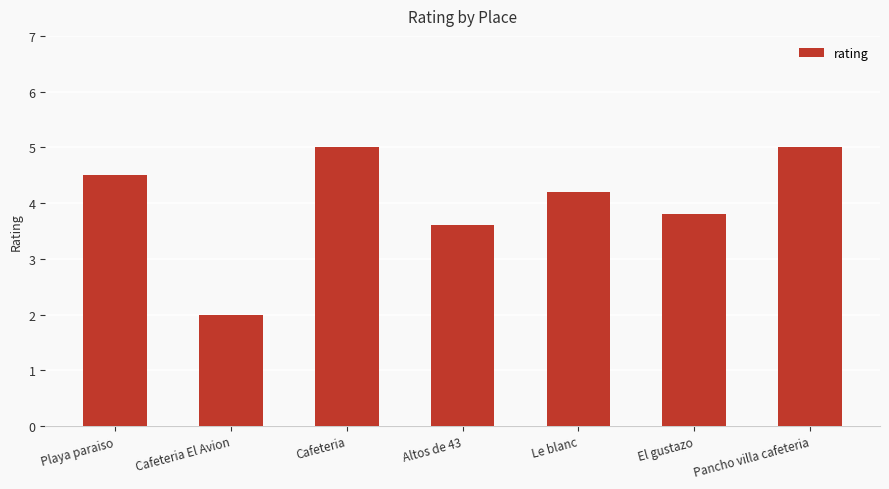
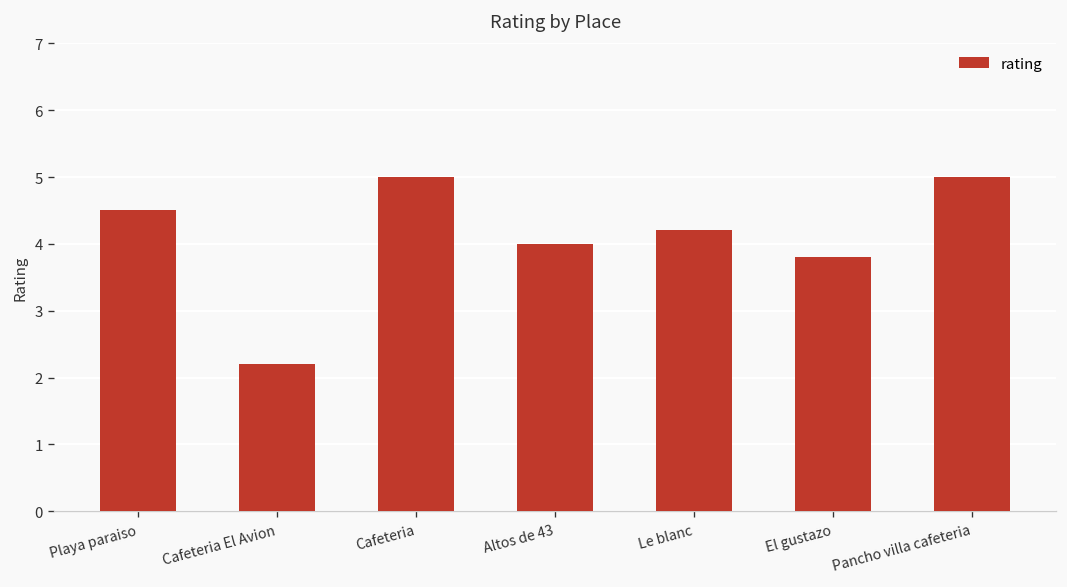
  {
    "Playa paraiso": 4.5,
-   "Cafeteria El Avion": 2.0,
+   "Cafeteria El Avion": 2.2,
    "Cafeteria": 5.0,
-   "Altos de 43": 3.6,
+   "Altos de 43": 4.0,
    "Le blanc": 4.2,
    "El gustazo": 3.8,
    "Pancho villa cafeteria": 5.0
  }
